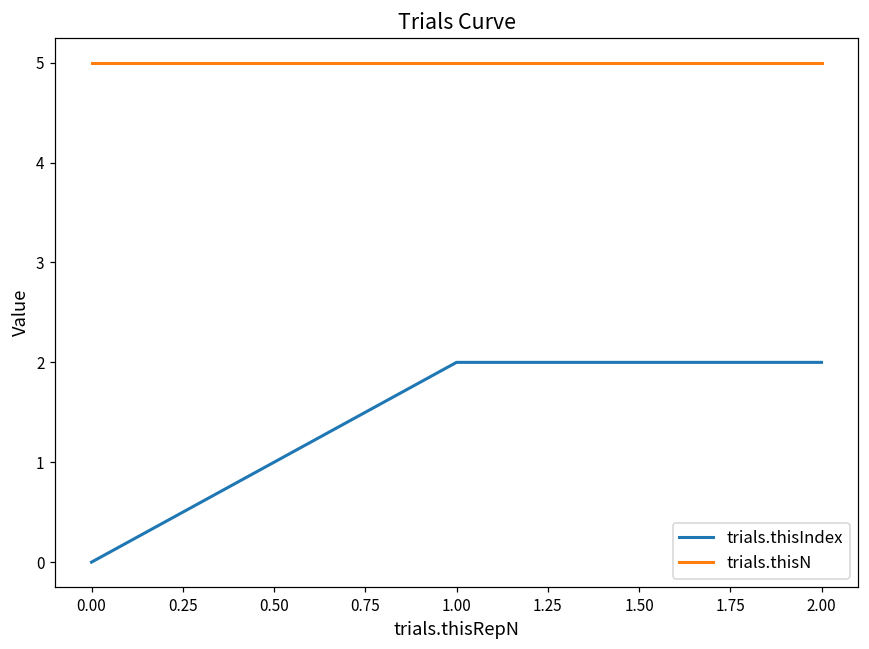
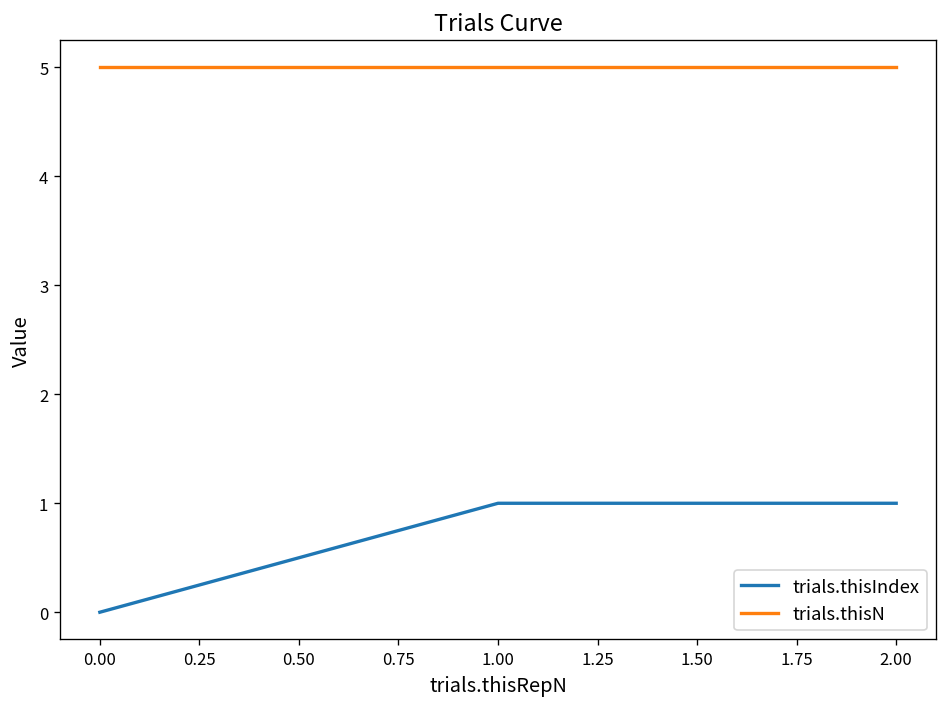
  {
    "trials.thisIndex": {
      "0.00": 0,
-     "1.00": 2,
-     "2.00": 2
+     "1.00": 1,
+     "2.00": 1
    },
    "trials.thisN": {
      "0.00": 5,
      "1.00": 5,
      "2.00": 5
    }
  }
